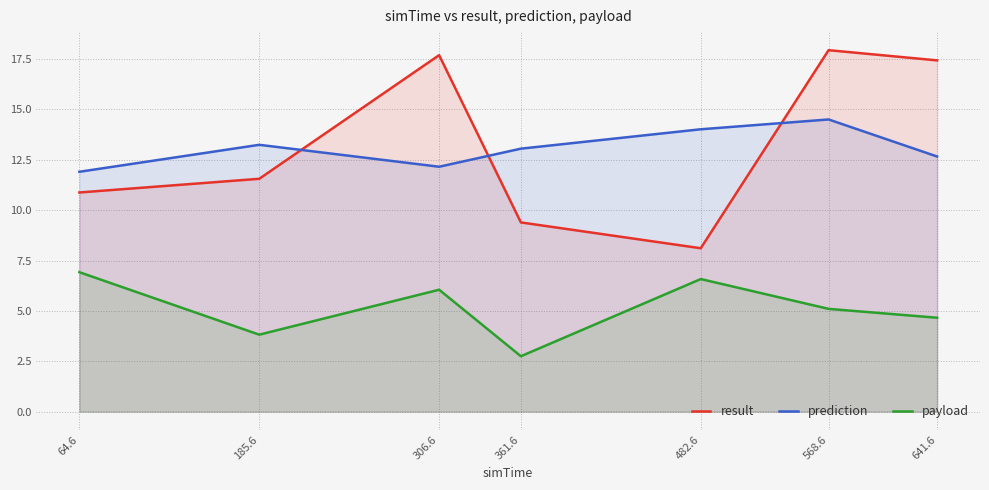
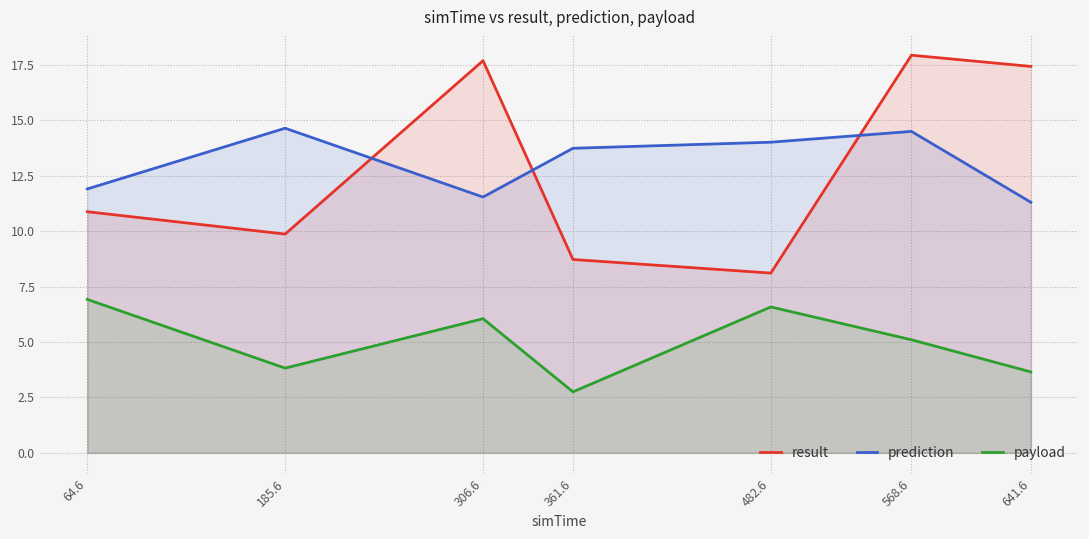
  {
    "result": {
      "64.6": 10.9,
-     "185.6": 11.6,
+     "185.6": 9.9,
      "306.6": 17.7,
-     "361.6": 9.4,
+     "361.6": 8.7,
      "482.6": 8.1,
      "568.6": 17.9,
      "641.6": 17.4
    },
    "prediction": {
      "64.6": 11.9,
-     "185.6": 13.2,
-     "306.6": 12.2,
-     "361.6": 13.1,
+     "185.6": 14.6,
+     "306.6": 11.5,
+     "361.6": 13.7,
      "482.6": 14.0,
      "568.6": 14.5,
-     "641.6": 12.7
+     "641.6": 11.3
    },
    "payload": {
      "64.6": 6.9,
      "185.6": 3.8,
      "306.6": 6.1,
      "361.6": 2.8,
      "482.6": 6.6,
      "568.6": 5.1,
-     "641.6": 4.7
+     "641.6": 3.7
    }
  }
